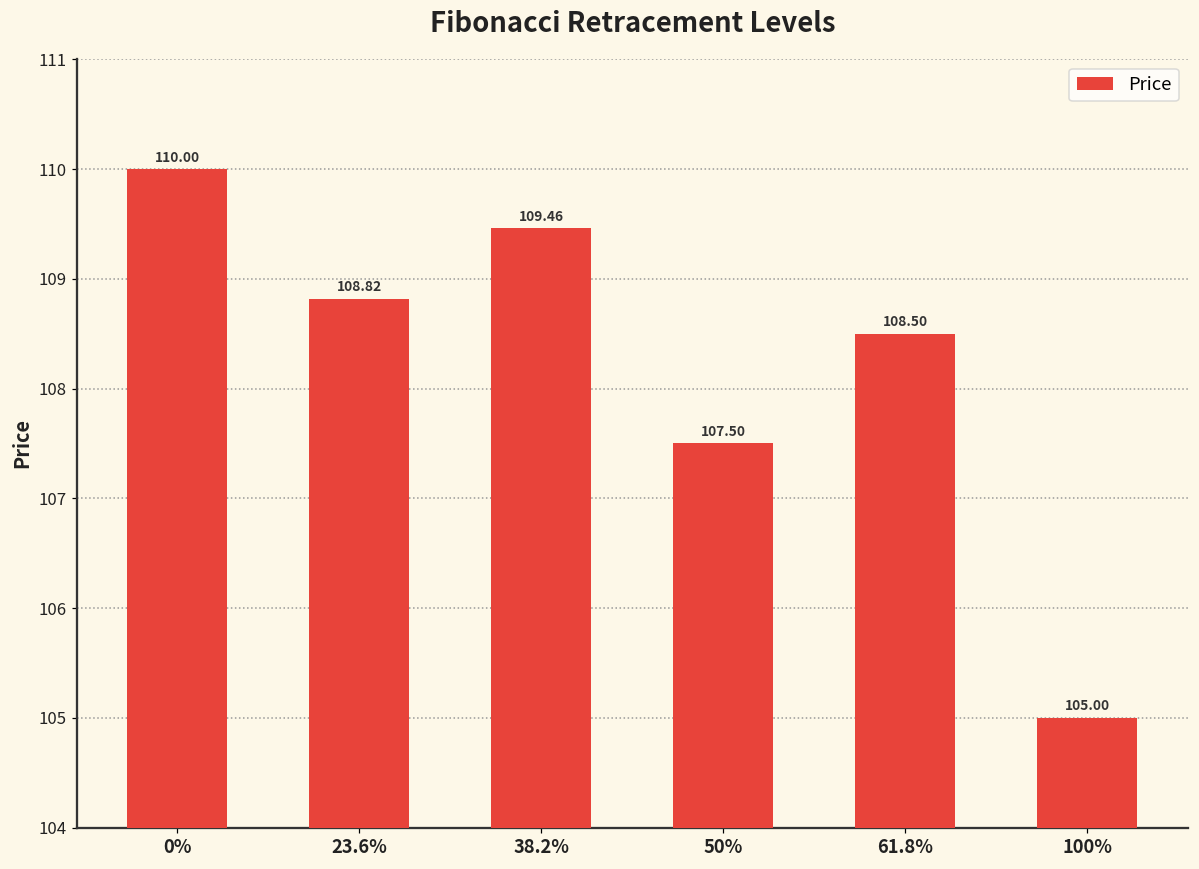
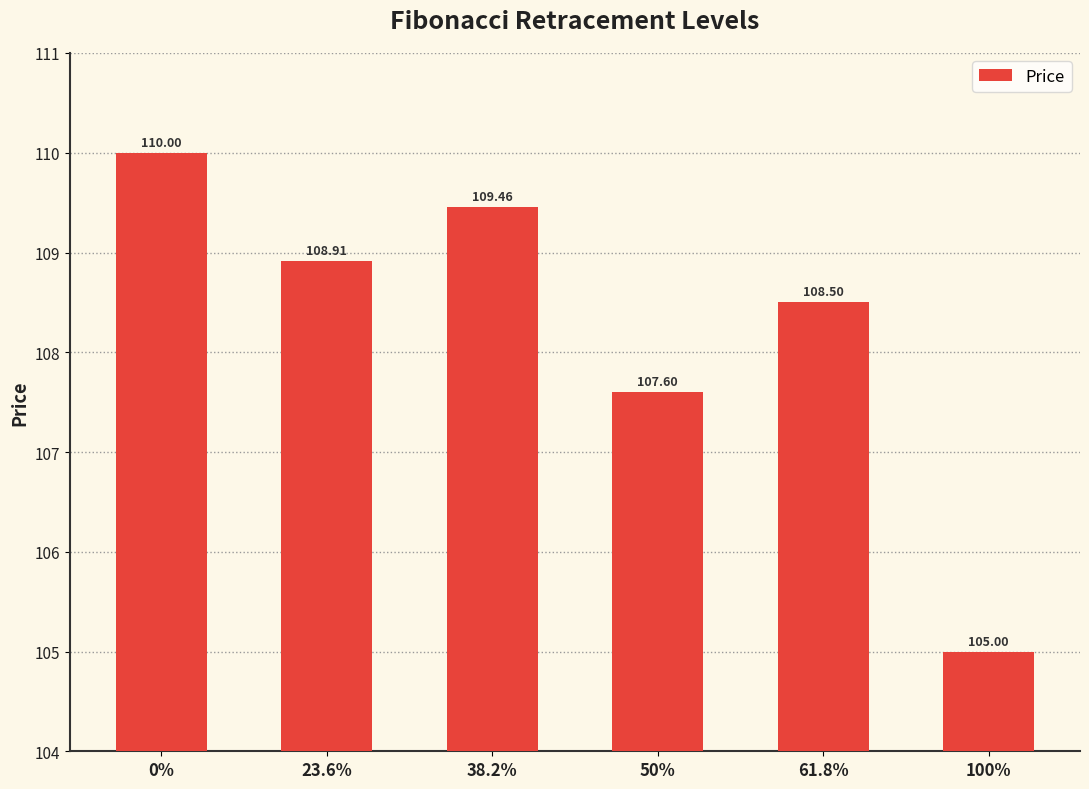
  {
    "0%": 110.00,
-   "23.6%": 108.82,
+   "23.6%": 108.91,
    "38.2%": 109.46,
-   "50%": 107.50,
+   "50%": 107.60,
    "61.8%": 108.50,
    "100%": 105.00
  }
